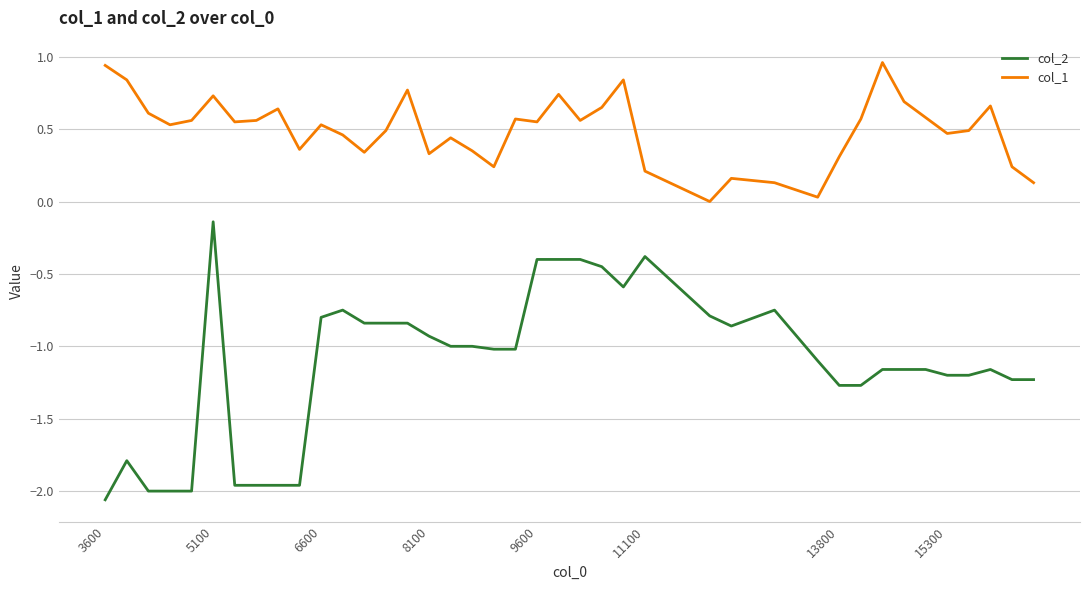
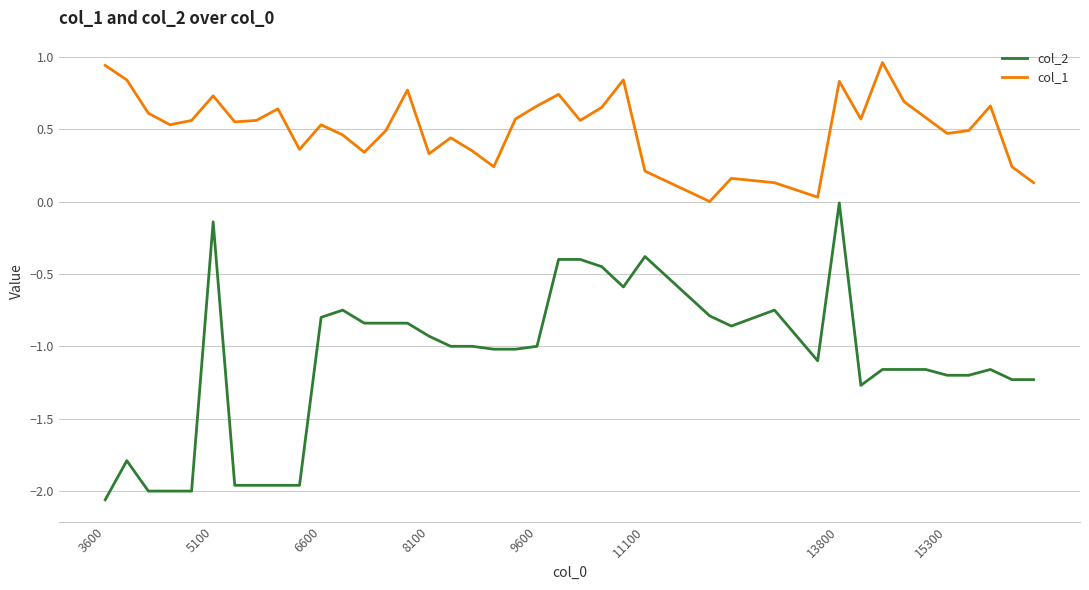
  {
    "col_2": {
      "3600": -2.06,
      "5100": -0.14,
      "6600": -0.80,
      "8100": -0.93,
-     "9600": -0.4,
+     "9600": -1.0,
      "11100": -0.38,
-     "13800": -1.27,
+     "13800": -0.01,
      "15300": -1.20
    },
    "col_1": {
      "3600": 0.94,
      "5100": 0.73,
      "6600": 0.53,
      "8100": 0.33,
-     "9600": 0.55,
+     "9600": 0.66,
      "11100": 0.21,
-     "13800": 0.31,
+     "13800": 0.83,
      "15300": 0.47
    }
  }
